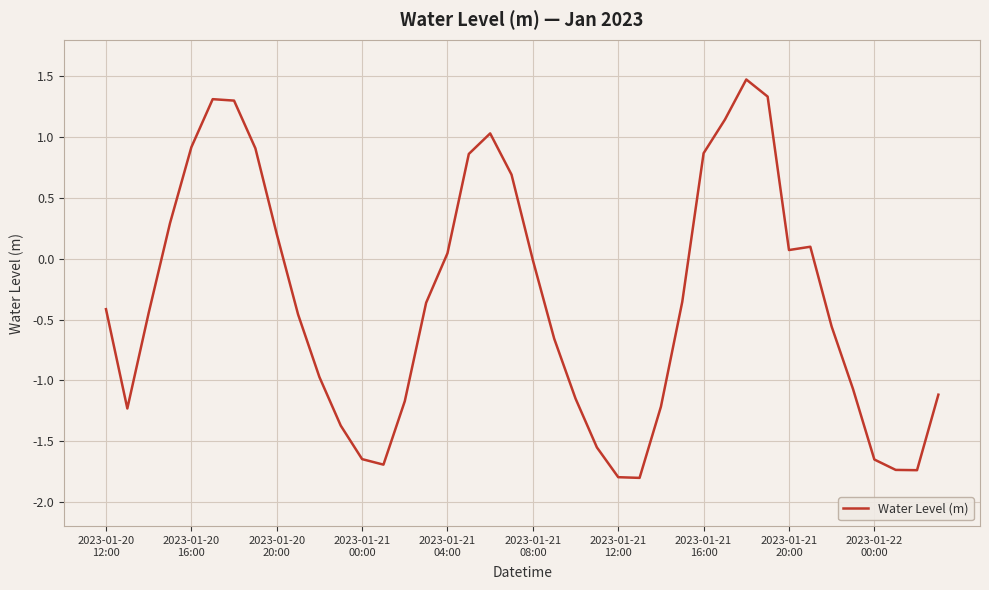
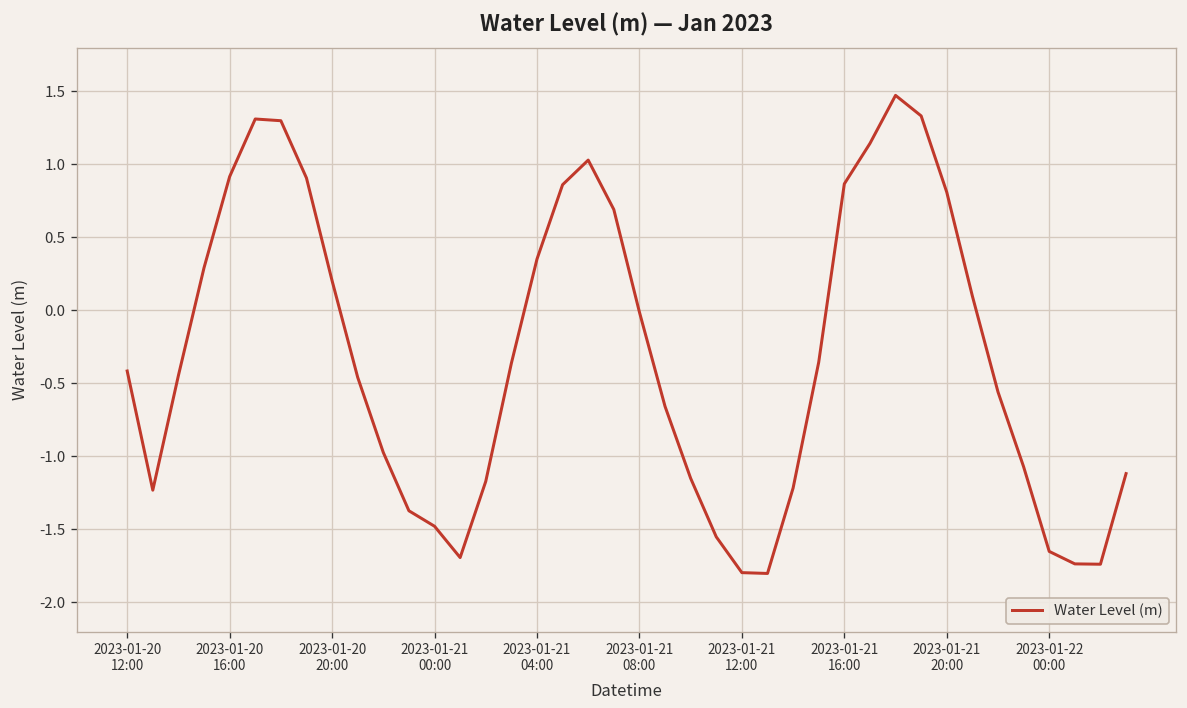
  {
    "2023-01-20 12:00": -0.41,
    "2023-01-20 16:00": 0.92,
    "2023-01-20 20:00": 0.20,
-   "2023-01-21 00:00": -1.65,
-   "2023-01-21 04:00": 0.04,
+   "2023-01-21 00:00": -1.48,
+   "2023-01-21 04:00": 0.35,
    "2023-01-21 08:00": -0.01,
    "2023-01-21 12:00": -1.80,
    "2023-01-21 16:00": 0.87,
-   "2023-01-21 20:00": 0.07,
+   "2023-01-21 20:00": 0.81,
    "2023-01-22 00:00": -1.65
  }
